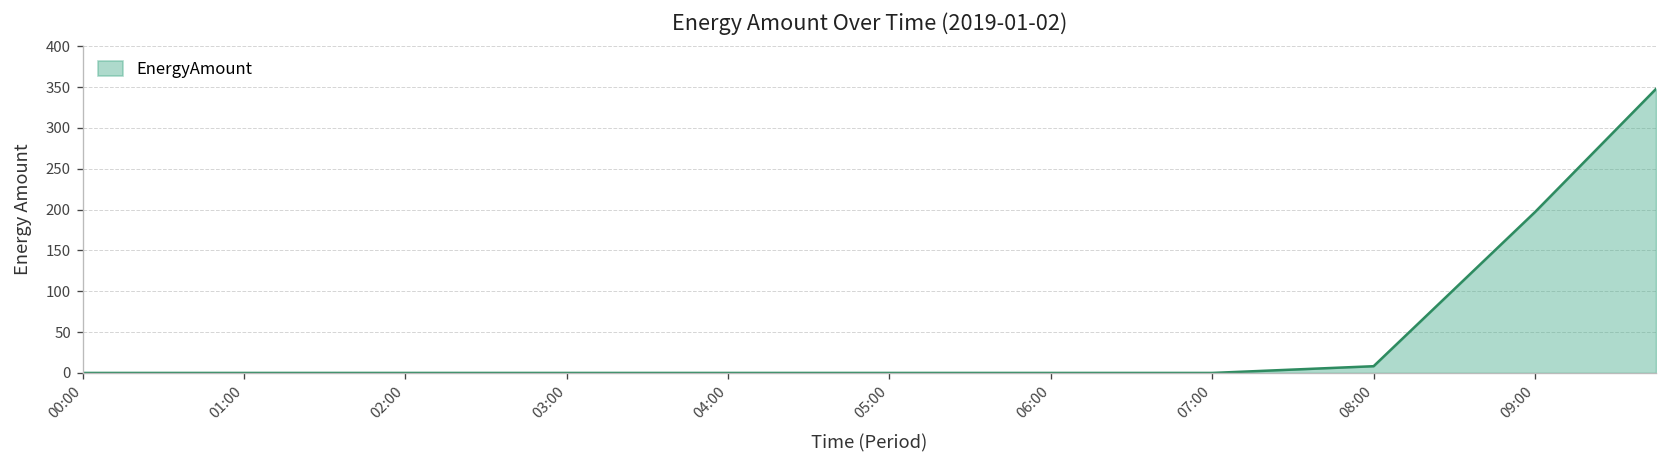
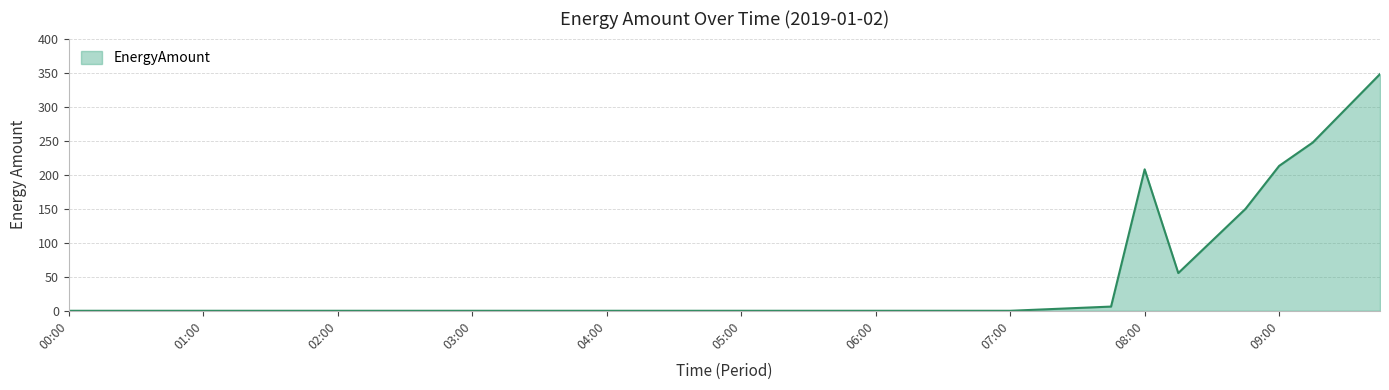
  {
    "00:00": 0,
    "01:00": 0,
    "02:00": 0,
    "03:00": 0,
    "04:00": 0,
    "05:00": 0,
    "06:00": 0,
    "07:00": 0,
-   "08:00": 10,
-   "09:00": 200
+   "08:00": 210,
+   "09:00": 210
  }
